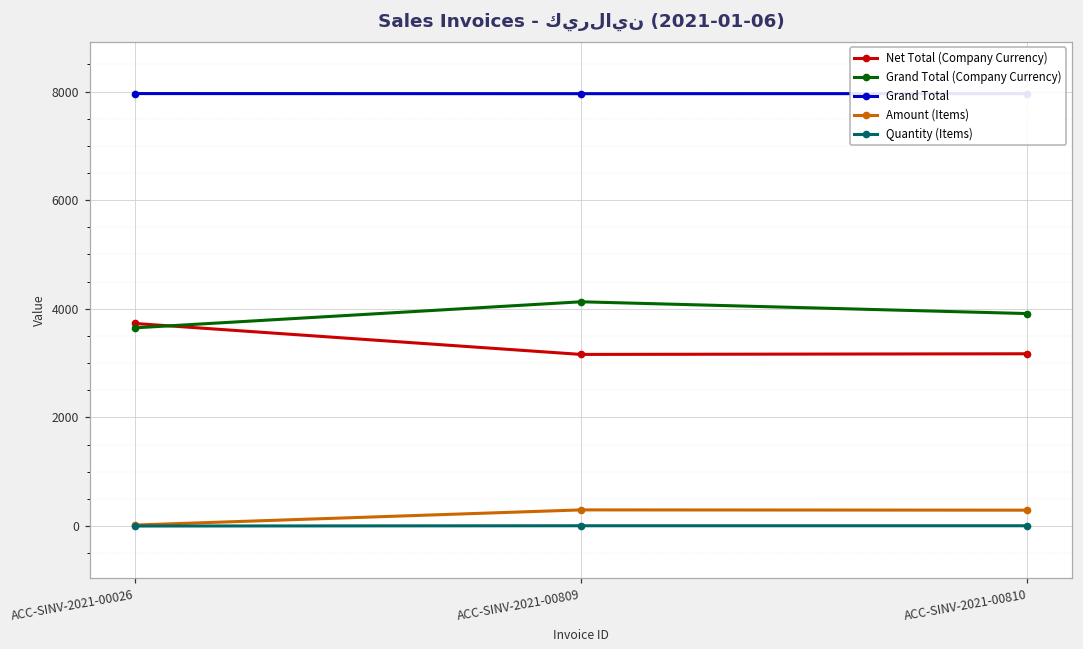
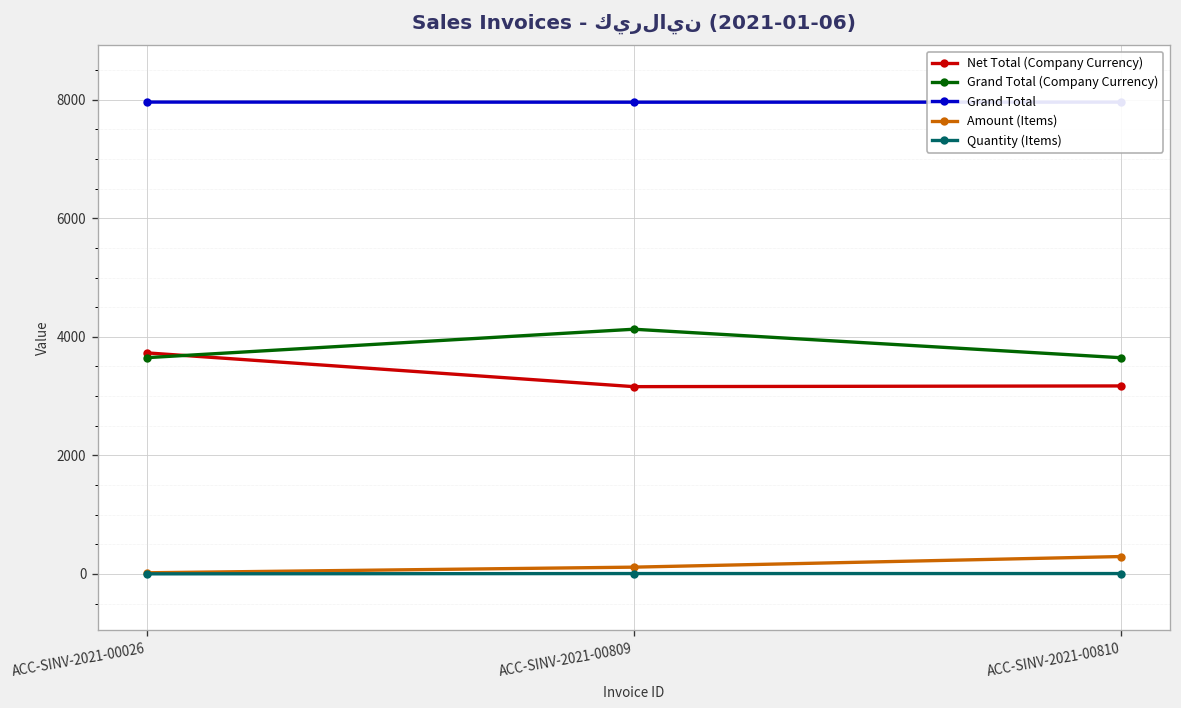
  {
    "Net Total (Company Currency)": {
      "ACC-SINV-2021-00026": 3700,
      "ACC-SINV-2021-00809": 3200,
      "ACC-SINV-2021-00810": 3200
    },
    "Grand Total (Company Currency)": {
      "ACC-SINV-2021-00026": 3600,
      "ACC-SINV-2021-00809": 4100,
-     "ACC-SINV-2021-00810": 3900
+     "ACC-SINV-2021-00810": 3600
    },
    "Grand Total": {
      "ACC-SINV-2021-00026": 8000,
      "ACC-SINV-2021-00809": 8000
    },
    "Amount (Items)": {
-     "ACC-SINV-2021-00809": 300,
+     "ACC-SINV-2021-00809": 100,
      "ACC-SINV-2021-00810": 300
    },
    "Quantity (Items)": {
      "ACC-SINV-2021-00809": 0,
      "ACC-SINV-2021-00810": 0
    }
  }
